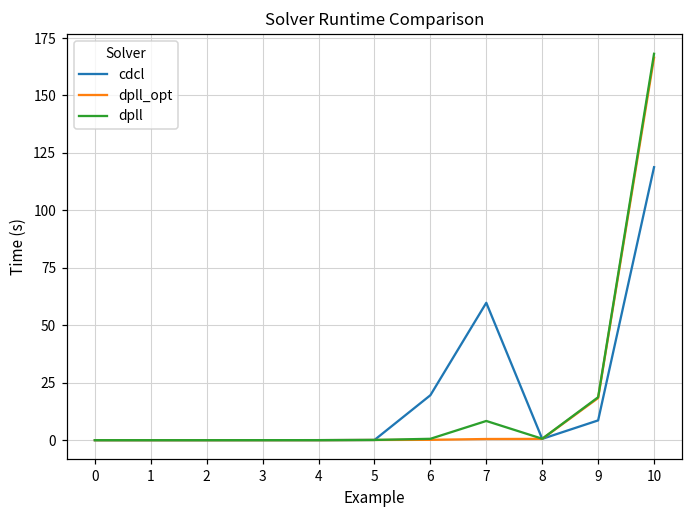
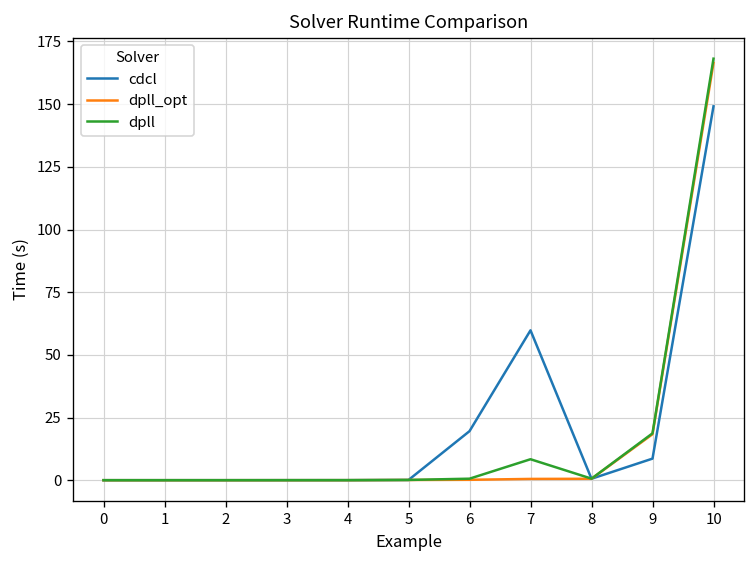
  {
    "cdcl": {
      "6": 20,
      "7": 60,
      "9": 9,
-     "10": 119
+     "10": 149
    },
    "dpll_opt": {
      "7": 1,
      "10": 166
    },
    "dpll": {
      "7": 8,
      "10": 168
    }
  }
